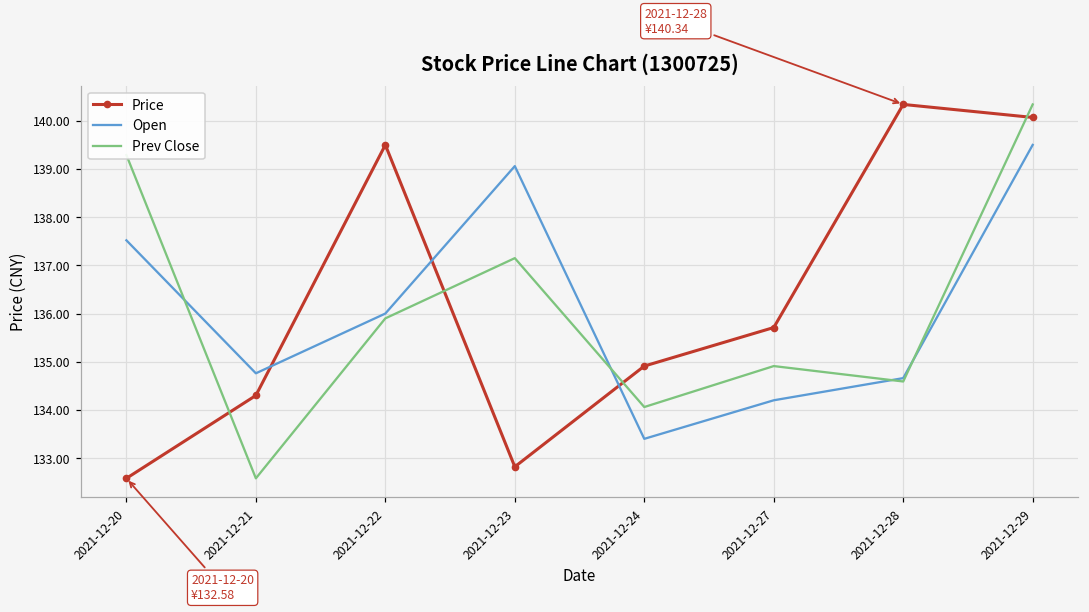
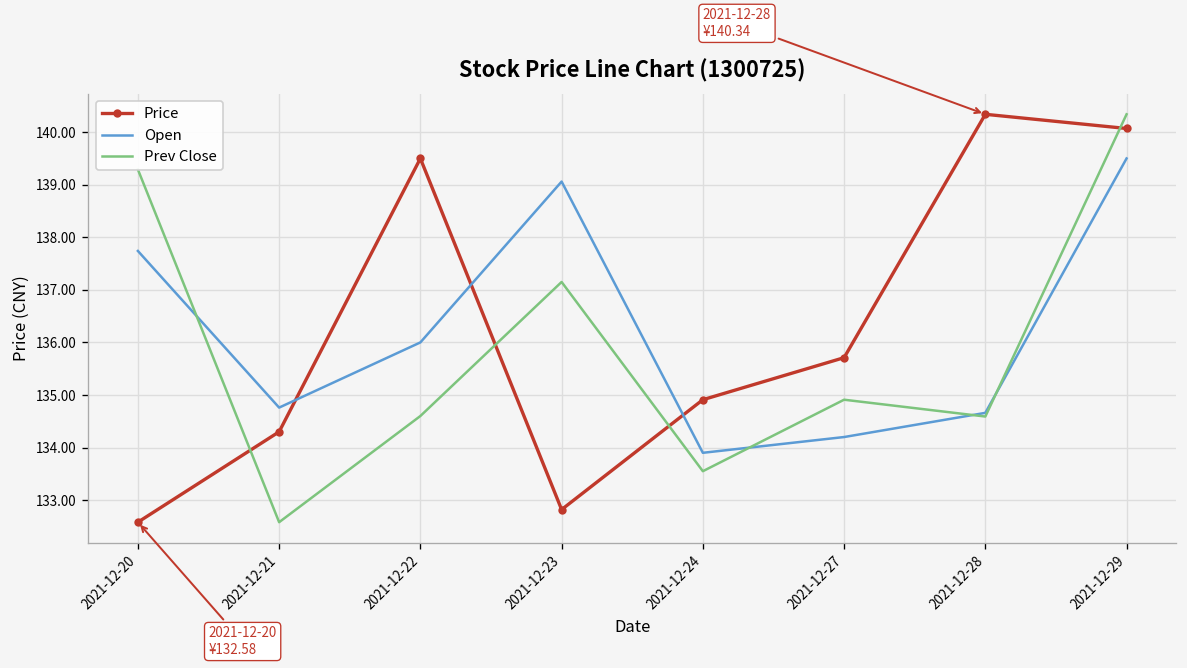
  {
    "Price": {
      "2021-12-20": 132.6,
      "2021-12-21": 134.3,
      "2021-12-22": 139.5,
      "2021-12-23": 132.8,
      "2021-12-24": 134.9,
      "2021-12-27": 135.7,
      "2021-12-29": 140.1
    },
    "Open": {
-     "2021-12-20": 137.5,
+     "2021-12-20": 137.7,
      "2021-12-21": 134.8,
      "2021-12-22": 136.0,
      "2021-12-23": 139.1,
-     "2021-12-24": 133.4,
+     "2021-12-24": 133.9,
      "2021-12-27": 134.2,
      "2021-12-28": 134.7,
      "2021-12-29": 139.5
    },
    "Prev Close": {
-     "2021-12-22": 135.9,
+     "2021-12-22": 134.6,
      "2021-12-23": 137.2,
-     "2021-12-24": 134.1,
+     "2021-12-24": 133.6,
      "2021-12-27": 134.9,
      "2021-12-28": 134.6,
      "2021-12-29": 140.3
    }
  }
